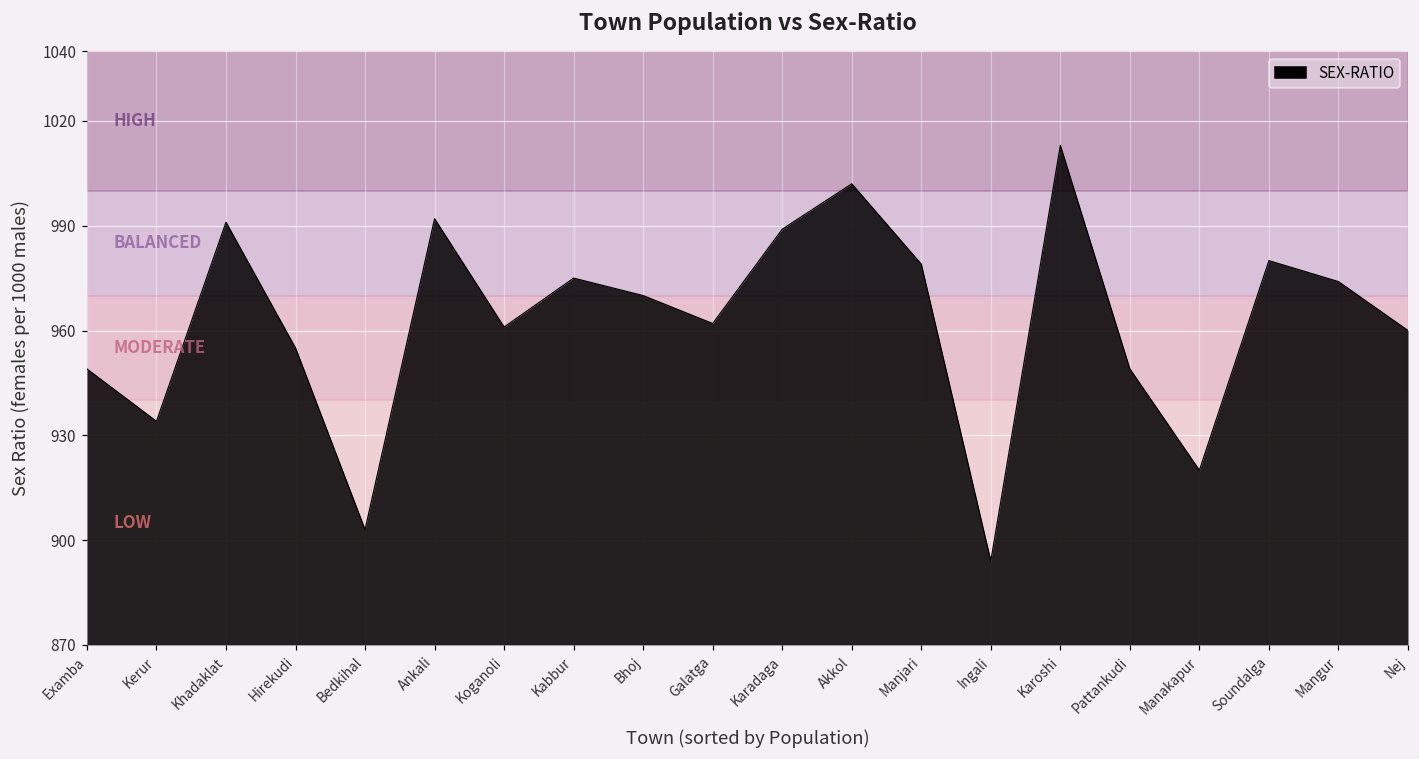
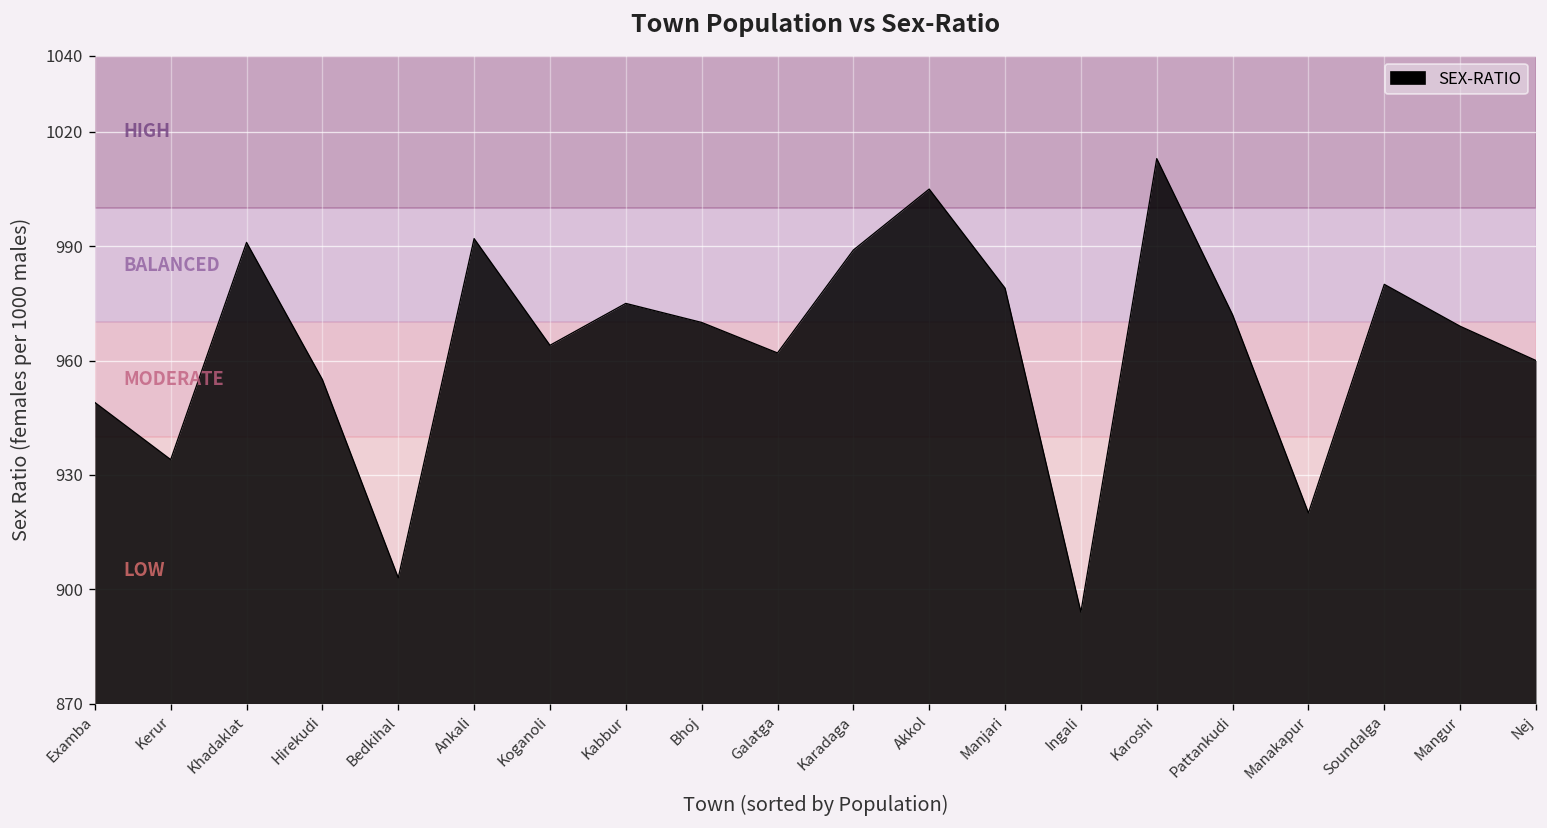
  {
    "Examba": 949,
    "Kerur": 934,
    "Khadaklat": 991,
    "Hirekudi": 955,
    "Bedkihal": 903,
    "Ankali": 992,
-   "Koganoli": 961,
+   "Koganoli": 964,
    "Kabbur": 975,
    "Bhoj": 970,
    "Galatga": 962,
    "Karadaga": 989,
-   "Akkol": 1002,
+   "Akkol": 1005,
    "Manjari": 979,
    "Ingali": 894,
    "Karoshi": 1013,
-   "Pattankudi": 949,
+   "Pattankudi": 972,
    "Manakapur": 920,
    "Soundalga": 980,
-   "Mangur": 974,
+   "Mangur": 969,
    "Nej": 960
  }
